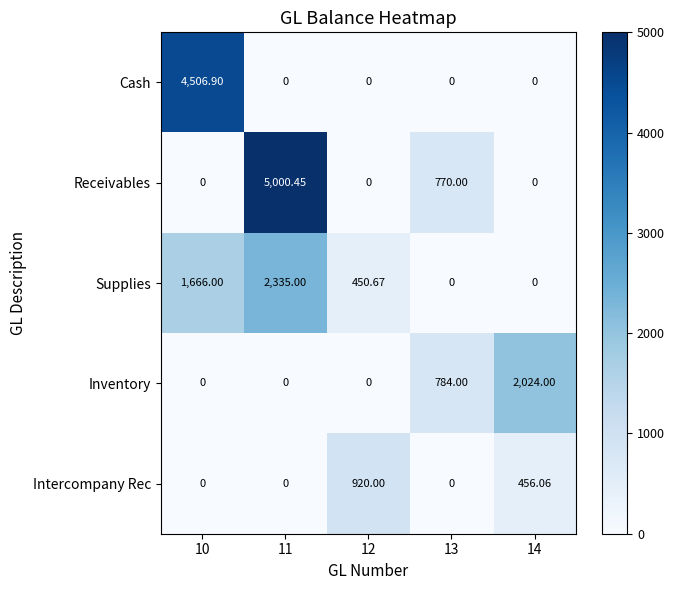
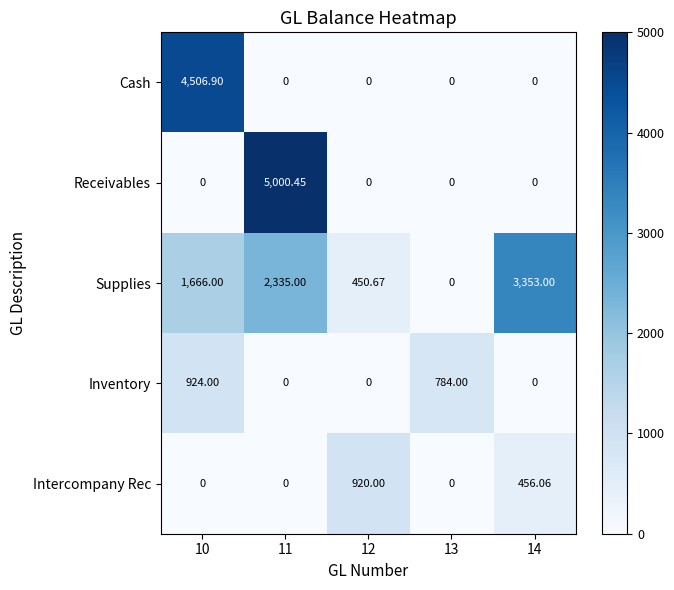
  {
    "Cash": {
      "10": "4,506.90",
      "11": "0",
      "12": "0",
      "13": "0",
      "14": "0"
    },
    "Receivables": {
      "10": "0",
      "11": "5,000.45",
      "12": "0",
-     "13": "770.00",
+     "13": "0",
      "14": "0"
    },
    "Supplies": {
      "10": "1,666.00",
      "11": "2,335.00",
      "12": "450.67",
      "13": "0",
-     "14": "0"
+     "14": "3,353.00"
    },
    "Inventory": {
-     "10": "0",
+     "10": "924.00",
      "11": "0",
      "12": "0",
      "13": "784.00",
-     "14": "2,024.00"
+     "14": "0"
    },
    "Intercompany Rec": {
      "10": "0",
      "11": "0",
      "12": "920.00",
      "13": "0",
      "14": "456.06"
    }
  }
